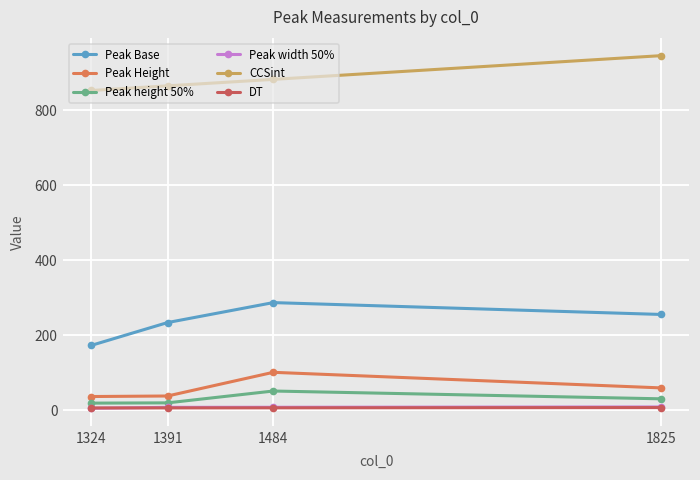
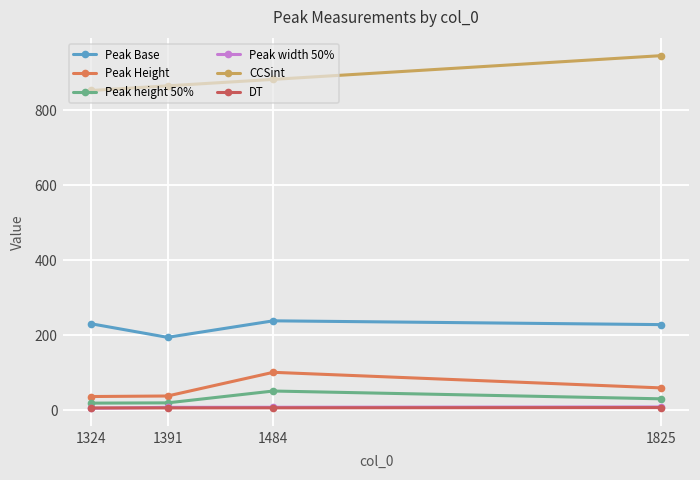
  {
    "Peak Base": {
-     "1324": 170,
-     "1391": 230,
-     "1484": 290,
-     "1825": 250
+     "1324": 230,
+     "1391": 190,
+     "1484": 240,
+     "1825": 230
    },
    "Peak height 50%": {
      "1324": 20,
      "1391": 20,
      "1484": 50,
      "1825": 30
    }
  }
